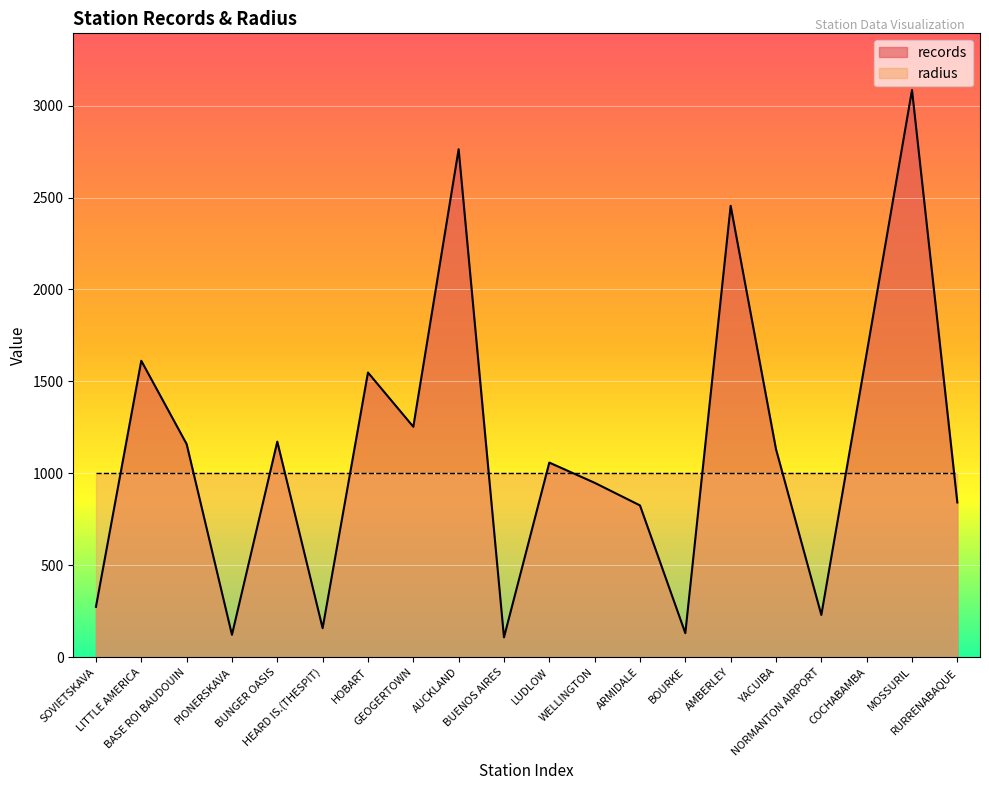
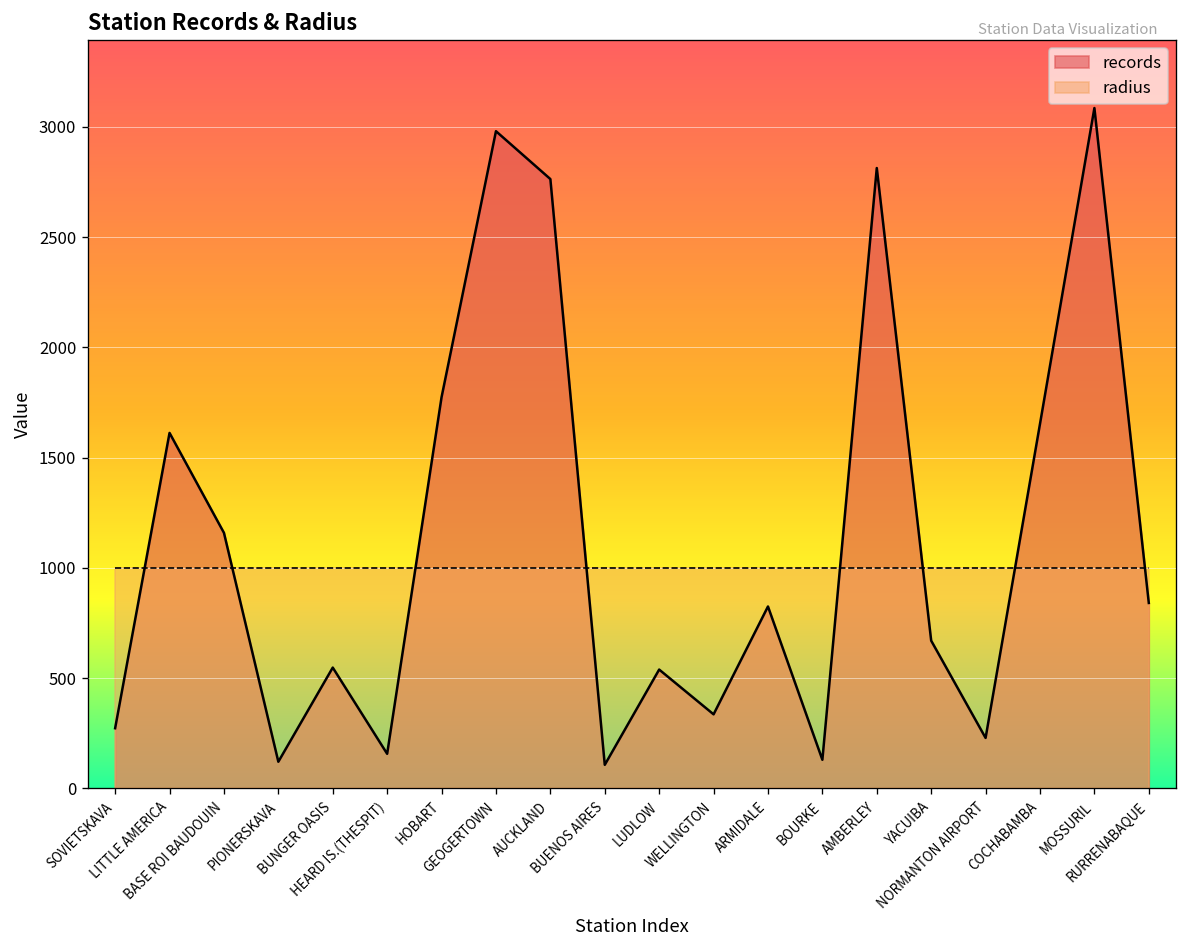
  {
    "records": {
      "SOVIETSKAVA": 270,
      "LITTLE AMERICA": 1610,
      "BASE ROI BAUDOUIN": 1160,
      "PIONERSKAVA": 120,
-     "BUNGER OASIS": 1170,
+     "BUNGER OASIS": 550,
      "HEARD IS.(THESPIT)": 160,
-     "HOBART": 1550,
-     "GEOGERTOWN": 1250,
+     "HOBART": 1770,
+     "GEOGERTOWN": 2980,
      "AUCKLAND": 2760,
      "BUENOS AIRES": 110,
-     "LUDLOW": 1060,
-     "WELLINGTON": 950,
+     "LUDLOW": 540,
+     "WELLINGTON": 340,
      "ARMIDALE": 830,
      "BOURKE": 130,
-     "AMBERLEY": 2460,
-     "YACUIBA": 1130,
+     "AMBERLEY": 2810,
+     "YACUIBA": 670,
      "NORMANTON AIRPORT": 230,
      "COCHABAMBA": 1650,
      "MOSSURIL": 3090,
      "RURRENABAQUE": 840
    },
    "radius": {
      "SOVIETSKAVA": 1000,
      "LITTLE AMERICA": 1000,
      "BASE ROI BAUDOUIN": 1000,
      "PIONERSKAVA": 1000,
      "BUNGER OASIS": 1000,
      "HEARD IS.(THESPIT)": 1000,
      "HOBART": 1000,
      "GEOGERTOWN": 1000,
      "AUCKLAND": 1000,
      "BUENOS AIRES": 1000,
      "LUDLOW": 1000,
      "WELLINGTON": 1000,
      "ARMIDALE": 1000,
      "BOURKE": 1000,
      "AMBERLEY": 1000,
      "YACUIBA": 1000,
      "NORMANTON AIRPORT": 1000,
      "COCHABAMBA": 1000,
      "MOSSURIL": 1000,
      "RURRENABAQUE": 1000
    }
  }
